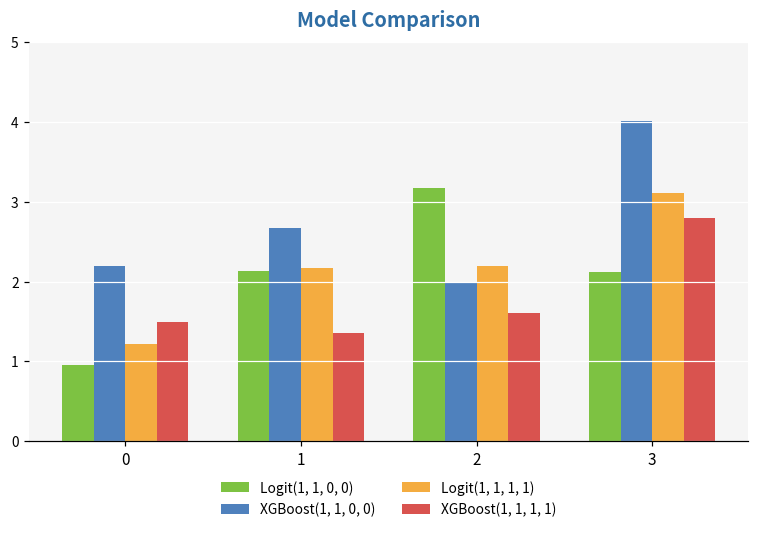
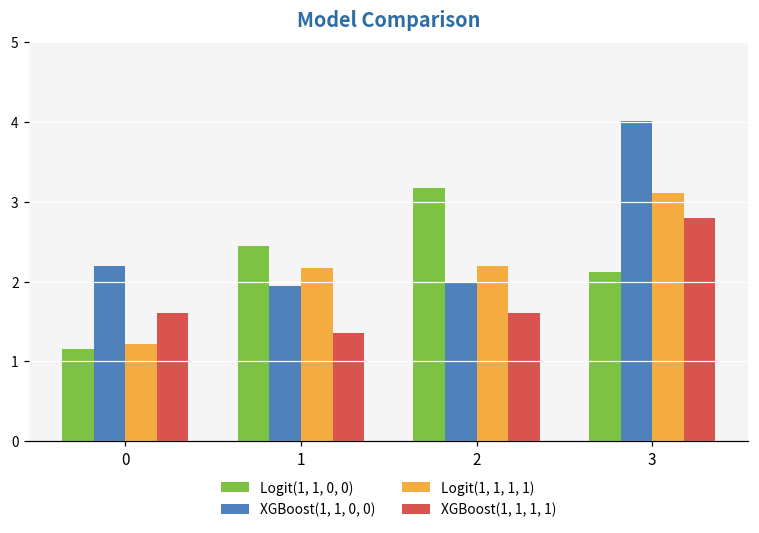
  {
    "Logit(1, 1, 0, 0)": {
-     "0": 1.0,
-     "1": 2.1,
+     "0": 1.2,
+     "1": 2.4,
      "2": 3.2,
      "3": 2.1
    },
    "XGBoost(1, 1, 0, 0)": {
      "0": 2.2,
-     "1": 2.7,
+     "1": 1.9,
      "2": 2.0,
      "3": 4.0
    },
    "Logit(1, 1, 1, 1)": {
      "0": 1.2,
      "1": 2.2,
      "2": 2.2,
      "3": 3.1
    },
    "XGBoost(1, 1, 1, 1)": {
-     "0": 1.5,
+     "0": 1.6,
      "1": 1.4,
      "2": 1.6,
      "3": 2.8
    }
  }
